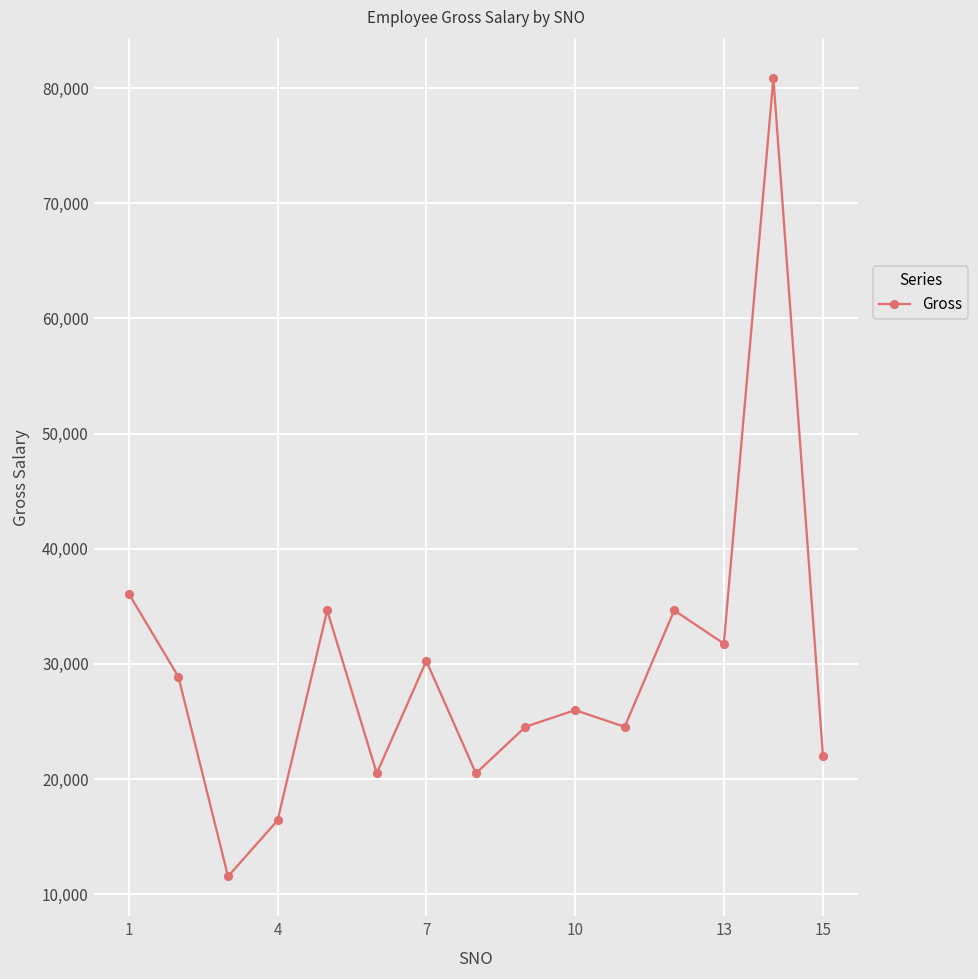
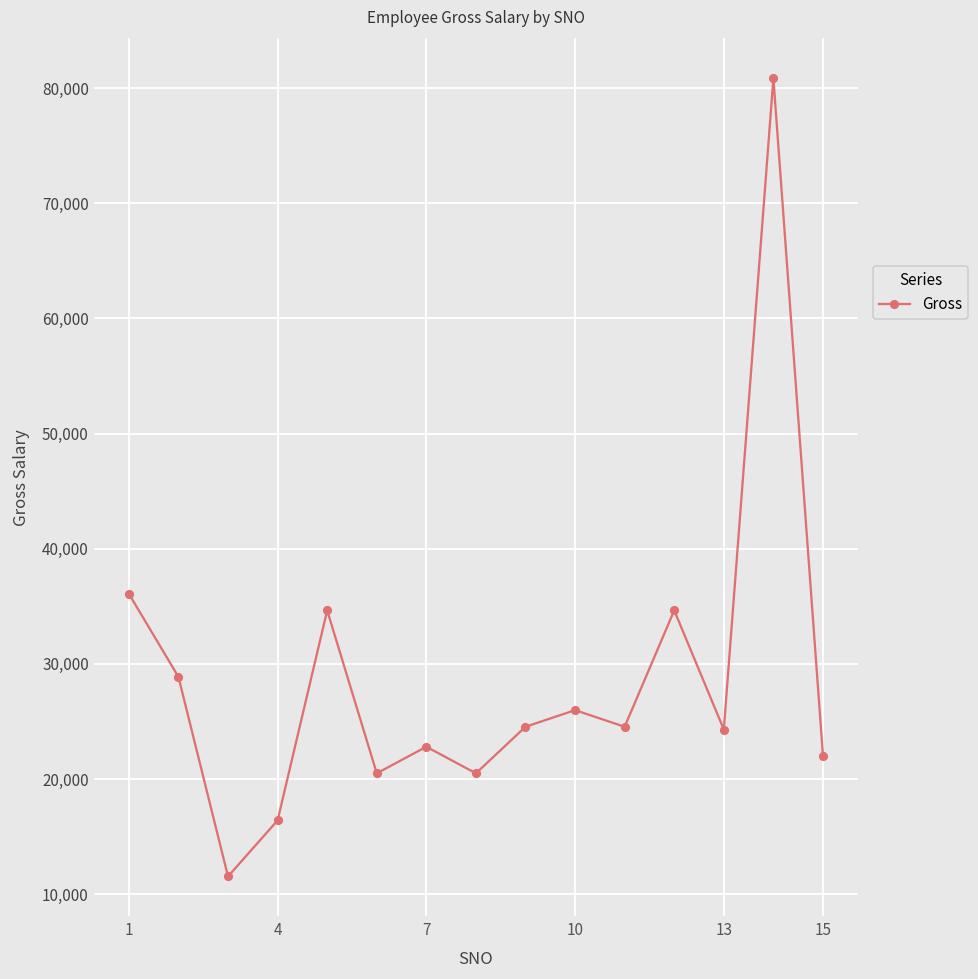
  {
    "1": "36,100",
    "4": "16,400",
-   "7": "30,300",
+   "7": "22,800",
    "10": "26,000",
-   "13": "31,800",
+   "13": "24,300",
    "15": "22,000"
  }
